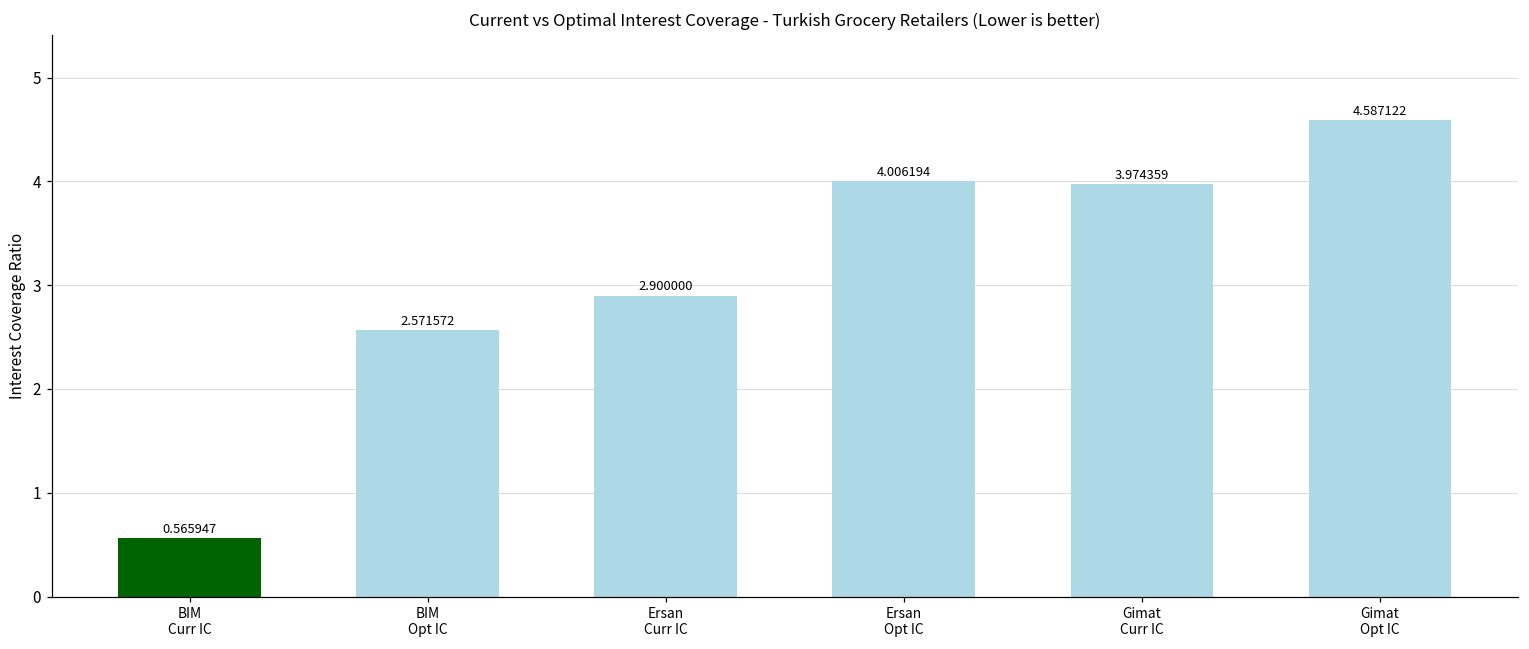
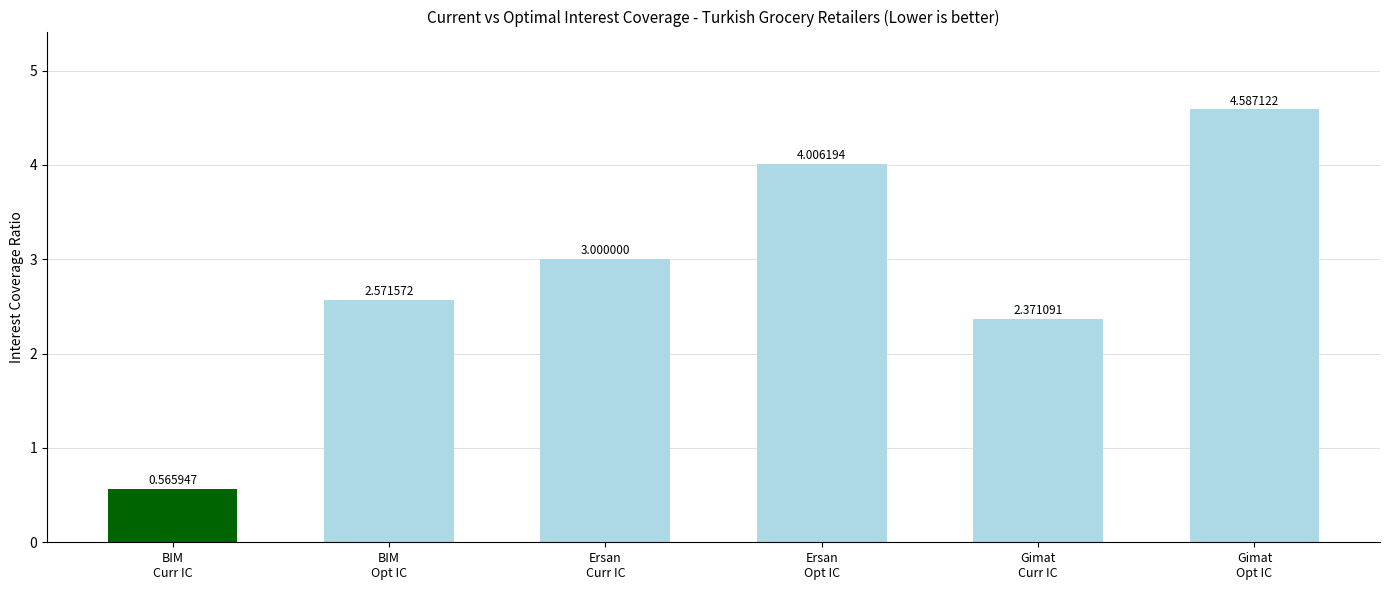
  {
    "BIM Curr IC": 0.565947,
    "BIM Opt IC": 2.571572,
-   "Ersan Curr IC": 2.900000,
+   "Ersan Curr IC": 3.000000,
    "Ersan Opt IC": 4.006194,
-   "Gimat Curr IC": 3.974359,
+   "Gimat Curr IC": 2.371091,
    "Gimat Opt IC": 4.587122
  }
